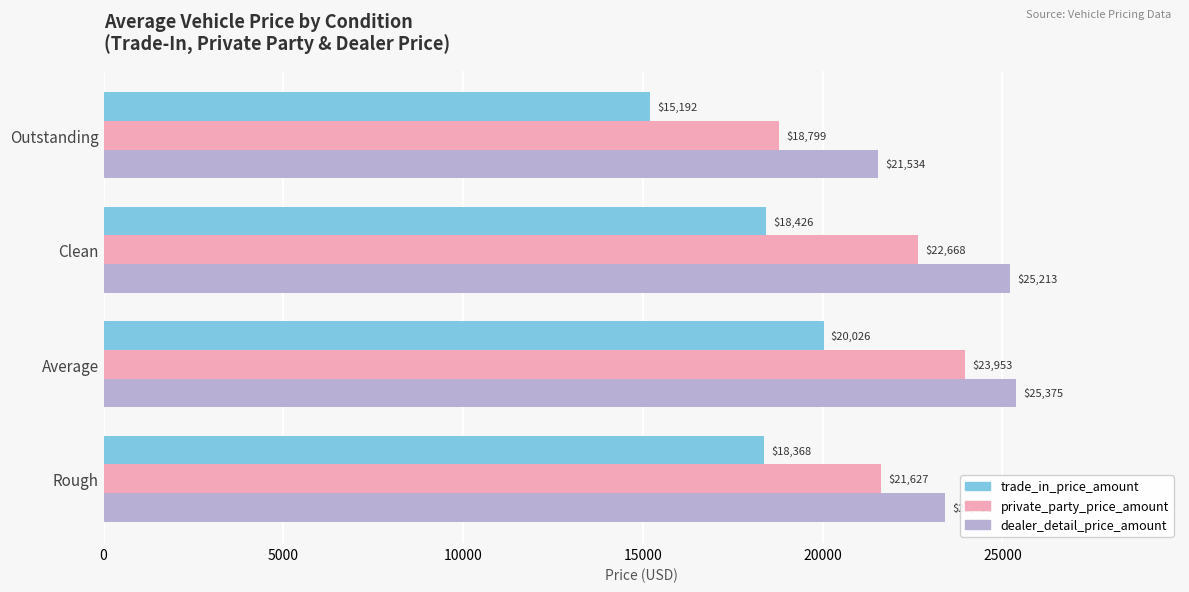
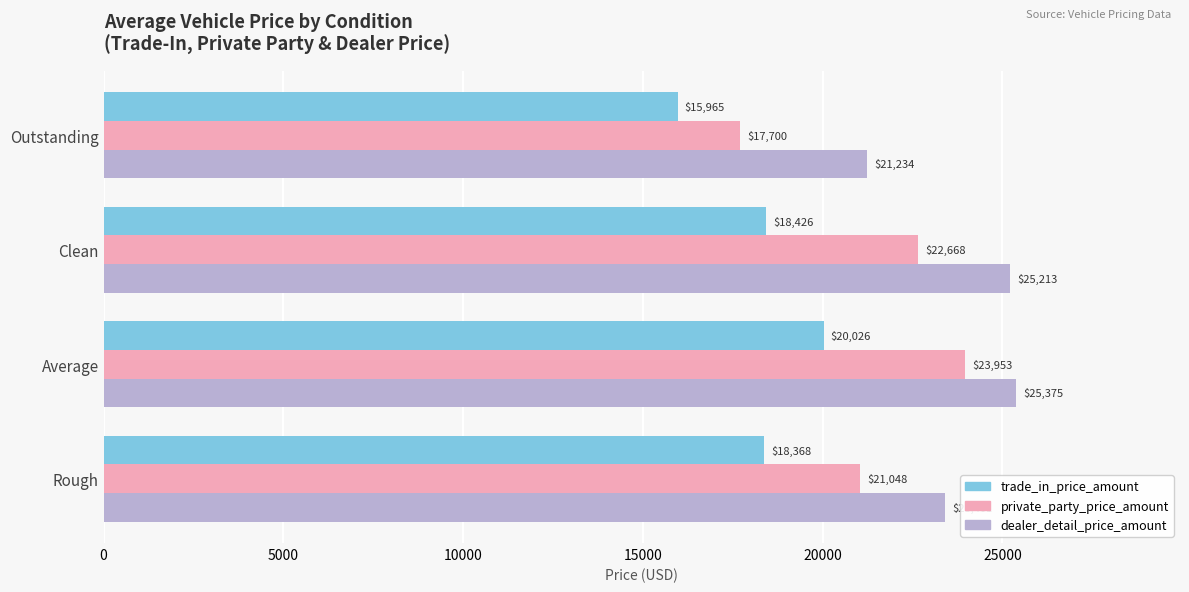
  {
    "trade_in_price_amount": {
-     "Outstanding": "$15,192",
+     "Outstanding": "$15,965",
      "Clean": "$18,426",
      "Average": "$20,026",
      "Rough": "$18,368"
    },
    "private_party_price_amount": {
-     "Outstanding": "$18,799",
+     "Outstanding": "$17,700",
      "Clean": "$22,668",
      "Average": "$23,953",
-     "Rough": "$21,627"
+     "Rough": "$21,048"
    },
    "dealer_detail_price_amount": {
-     "Outstanding": "$21,534",
+     "Outstanding": "$21,234",
      "Clean": "$25,213",
      "Average": "$25,375"
    }
  }
